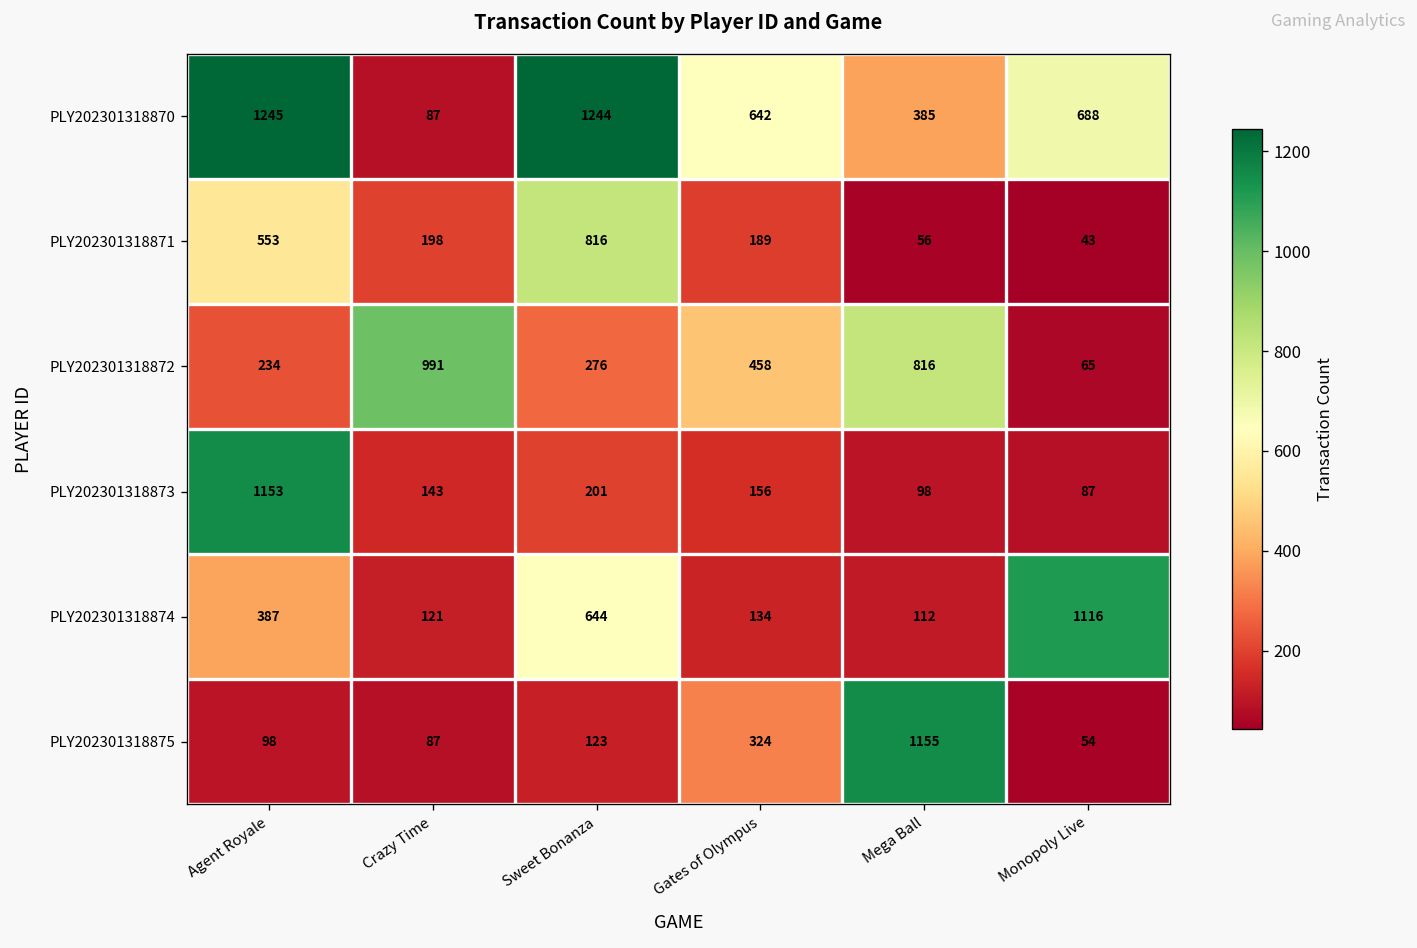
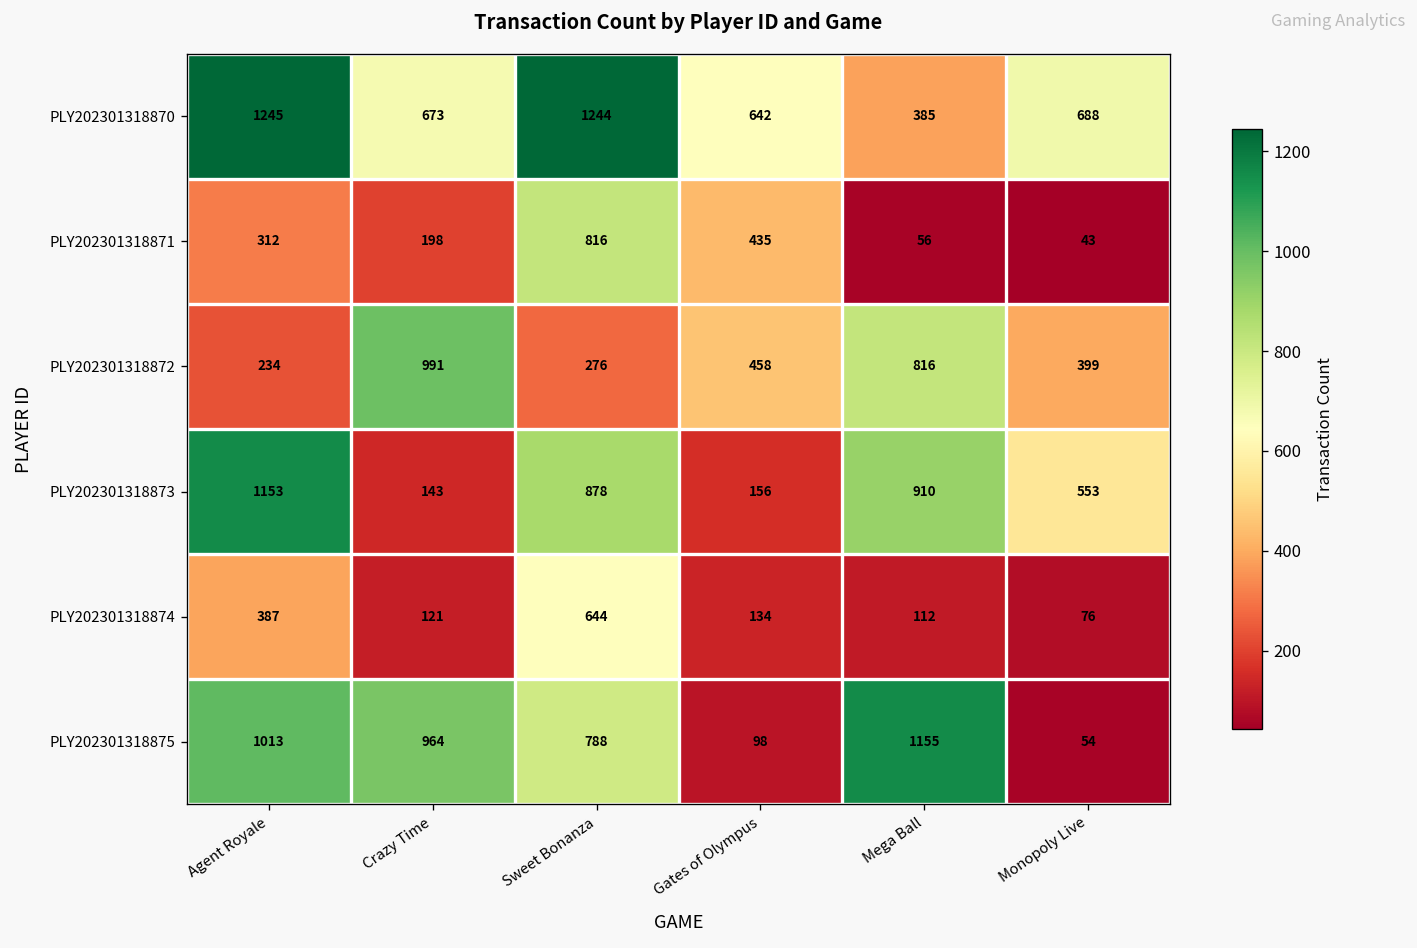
  {
    "PLY202301318870": {
      "Agent Royale": 1245,
-     "Crazy Time": 87,
+     "Crazy Time": 673,
      "Sweet Bonanza": 1244,
      "Gates of Olympus": 642,
      "Mega Ball": 385,
      "Monopoly Live": 688
    },
    "PLY202301318871": {
-     "Agent Royale": 553,
+     "Agent Royale": 312,
      "Crazy Time": 198,
      "Sweet Bonanza": 816,
-     "Gates of Olympus": 189,
+     "Gates of Olympus": 435,
      "Mega Ball": 56,
      "Monopoly Live": 43
    },
    "PLY202301318872": {
      "Agent Royale": 234,
      "Crazy Time": 991,
      "Sweet Bonanza": 276,
      "Gates of Olympus": 458,
      "Mega Ball": 816,
-     "Monopoly Live": 65
+     "Monopoly Live": 399
    },
    "PLY202301318873": {
      "Agent Royale": 1153,
      "Crazy Time": 143,
-     "Sweet Bonanza": 201,
+     "Sweet Bonanza": 878,
      "Gates of Olympus": 156,
-     "Mega Ball": 98,
-     "Monopoly Live": 87
+     "Mega Ball": 910,
+     "Monopoly Live": 553
    },
    "PLY202301318874": {
      "Agent Royale": 387,
      "Crazy Time": 121,
      "Sweet Bonanza": 644,
      "Gates of Olympus": 134,
      "Mega Ball": 112,
-     "Monopoly Live": 1116
+     "Monopoly Live": 76
    },
    "PLY202301318875": {
-     "Agent Royale": 98,
-     "Crazy Time": 87,
-     "Sweet Bonanza": 123,
-     "Gates of Olympus": 324,
+     "Agent Royale": 1013,
+     "Crazy Time": 964,
+     "Sweet Bonanza": 788,
+     "Gates of Olympus": 98,
      "Mega Ball": 1155,
      "Monopoly Live": 54
    }
  }
